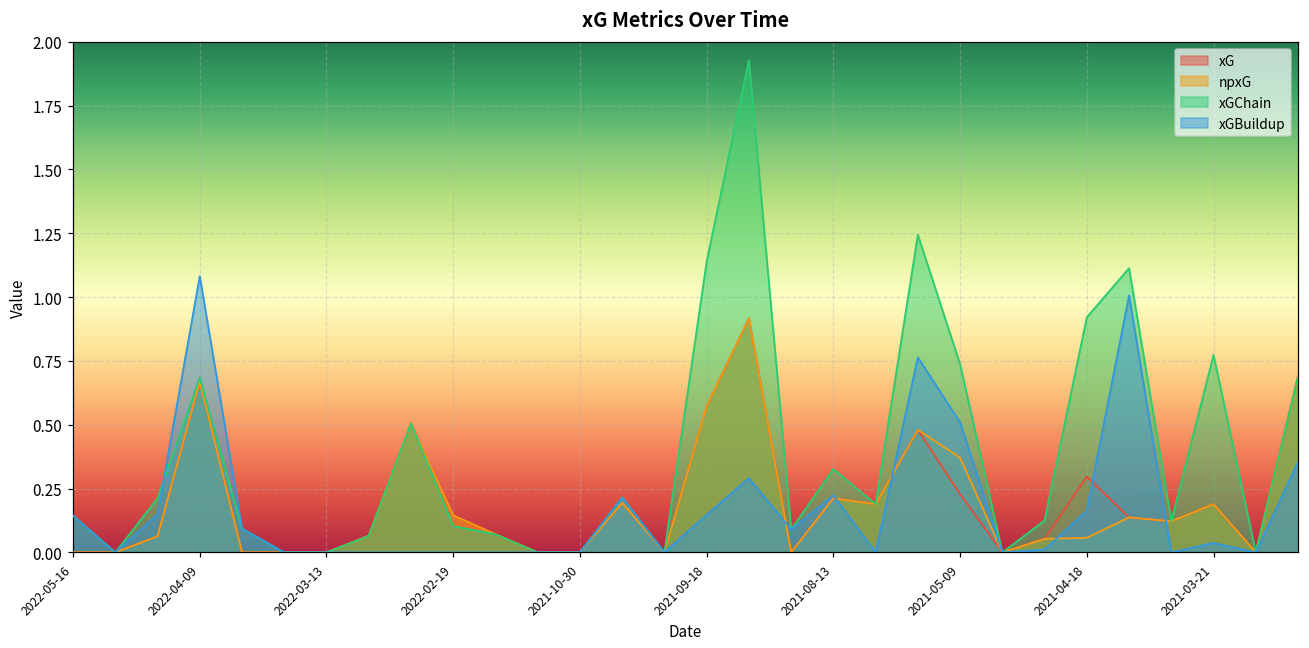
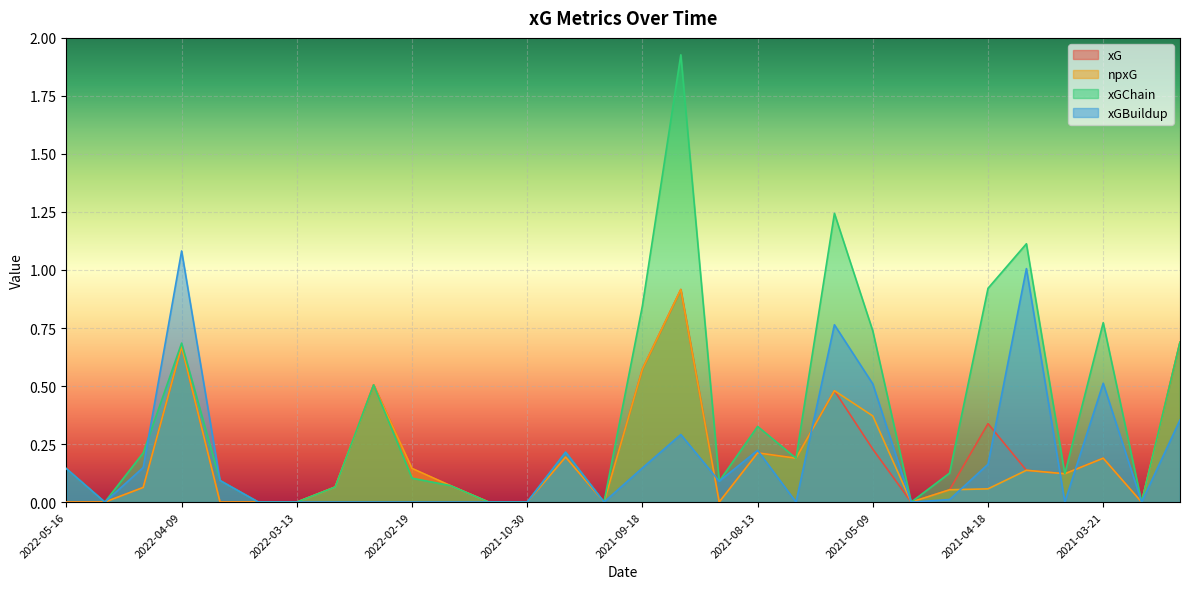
  {
    "xG": {
      "2021-05-09": 0.23,
-     "2021-04-18": 0.30
+     "2021-04-18": 0.34
    },
    "npxG": {
      "2021-05-09": 0.37,
      "2021-04-18": 0.06
    },
    "xGChain": {
      "2022-04-09": 0.69,
      "2022-02-19": 0.10,
-     "2021-09-18": 1.14,
+     "2021-09-18": 0.85,
      "2021-08-13": 0.33,
      "2021-05-09": 0.74,
      "2021-04-18": 0.92,
      "2021-03-21": 0.77
    },
    "xGBuildup": {
      "2022-04-09": 1.08,
      "2022-02-19": 0.00,
      "2021-09-18": 0.15,
      "2021-08-13": 0.22,
      "2021-05-09": 0.51,
      "2021-04-18": 0.16,
-     "2021-03-21": 0.04
+     "2021-03-21": 0.51
    }
  }
